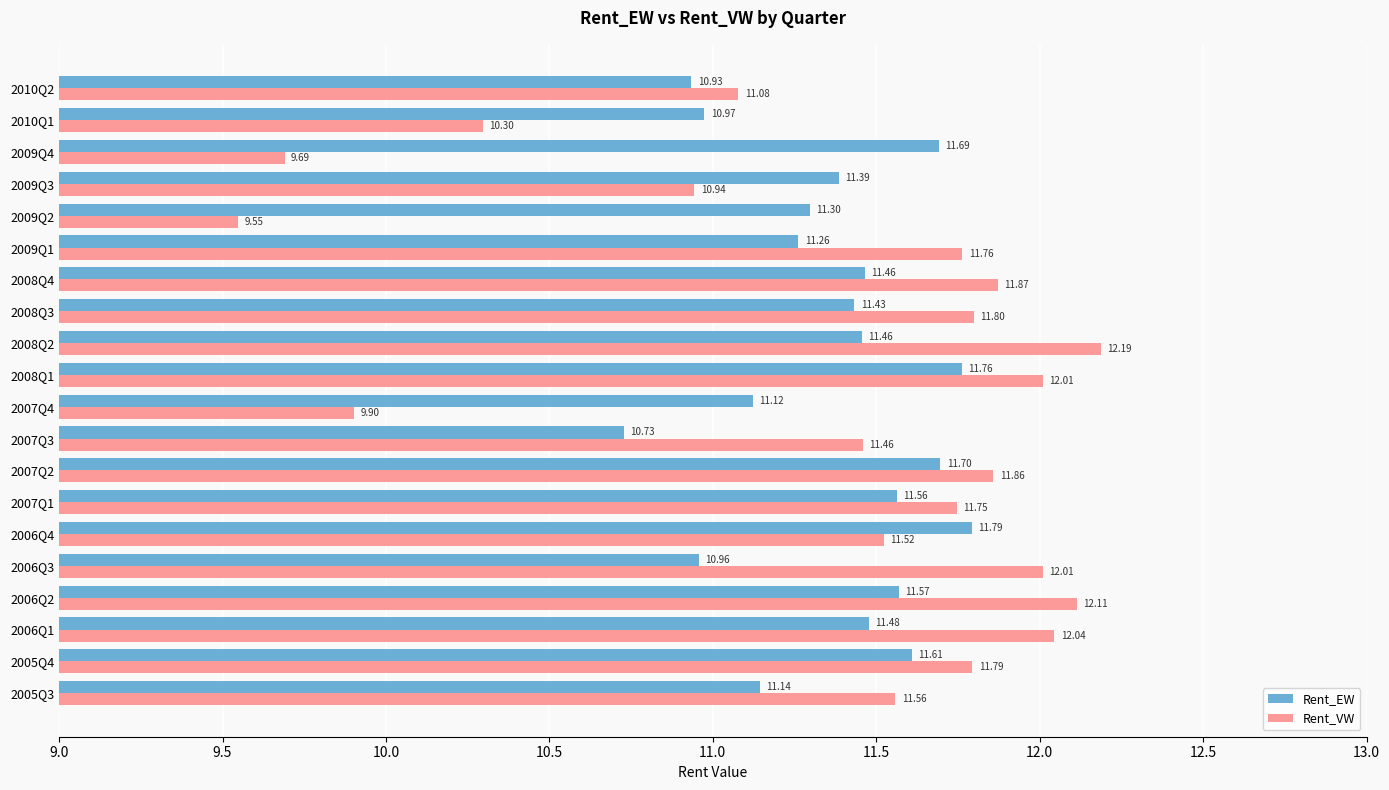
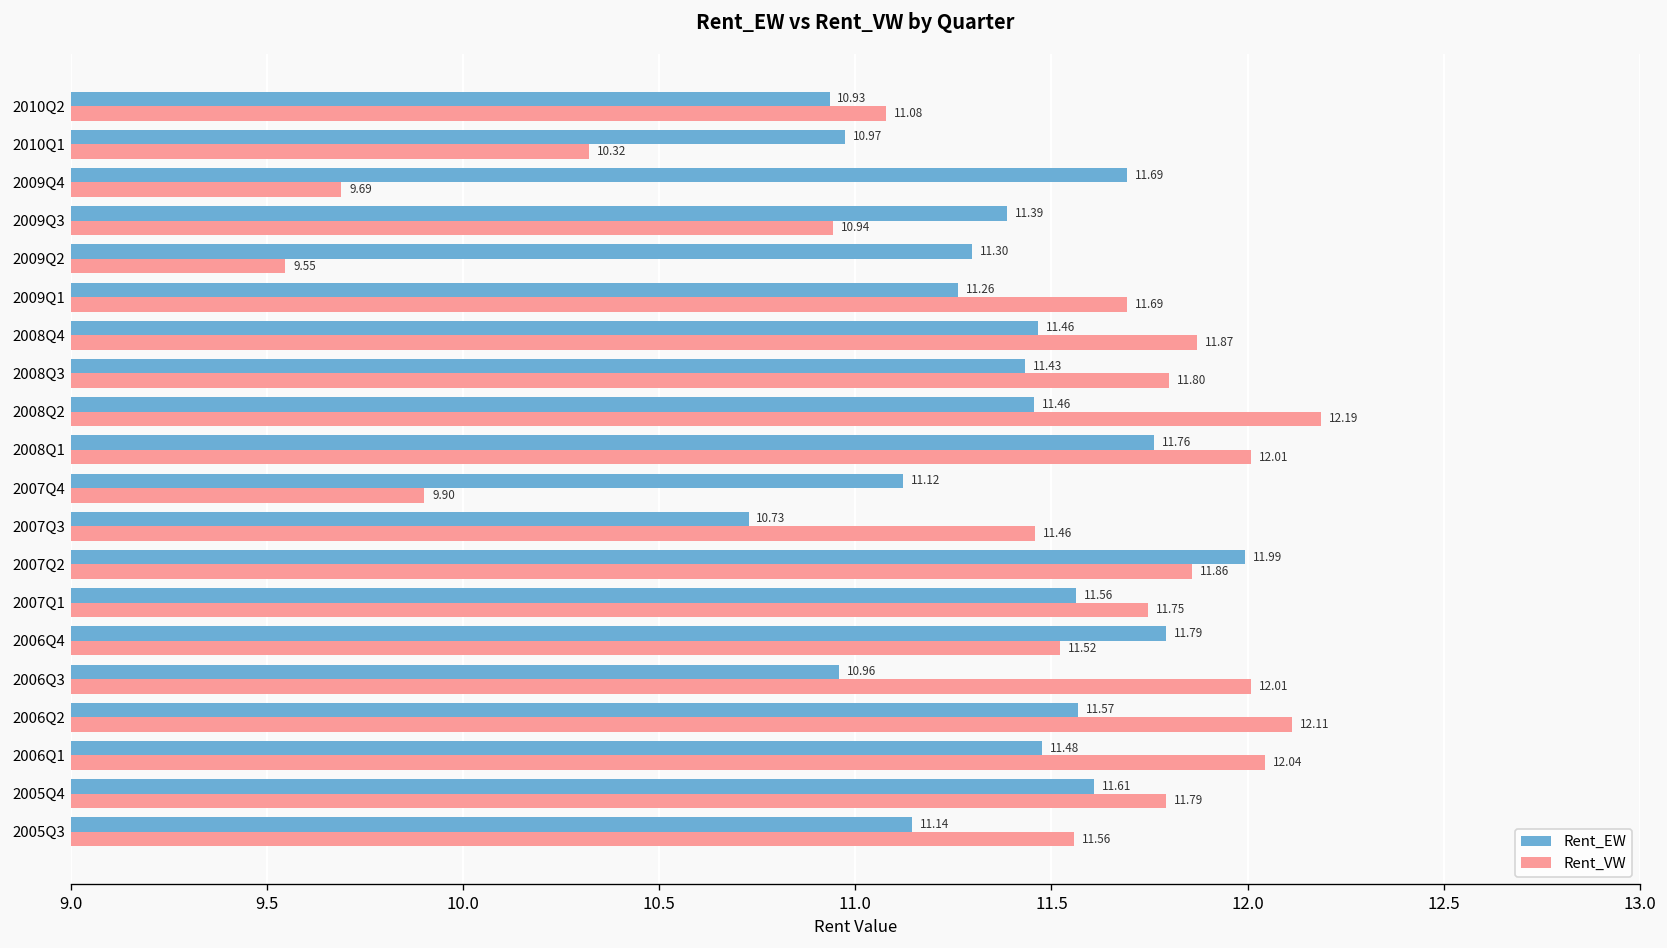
  {
    "Rent_EW": {
      "2010Q2": 10.93,
      "2010Q1": 10.97,
      "2009Q4": 11.69,
      "2009Q3": 11.39,
      "2009Q2": 11.30,
      "2009Q1": 11.26,
      "2008Q4": 11.46,
      "2008Q3": 11.43,
      "2008Q2": 11.46,
      "2008Q1": 11.76,
      "2007Q4": 11.12,
      "2007Q3": 10.73,
-     "2007Q2": 11.70,
+     "2007Q2": 11.99,
      "2007Q1": 11.56,
      "2006Q4": 11.79,
      "2006Q3": 10.96,
      "2006Q2": 11.57,
      "2006Q1": 11.48,
      "2005Q4": 11.61,
      "2005Q3": 11.14
    },
    "Rent_VW": {
      "2010Q2": 11.08,
-     "2010Q1": 10.30,
+     "2010Q1": 10.32,
      "2009Q4": 9.69,
      "2009Q3": 10.94,
      "2009Q2": 9.55,
-     "2009Q1": 11.76,
+     "2009Q1": 11.69,
      "2008Q4": 11.87,
      "2008Q3": 11.80,
      "2008Q2": 12.19,
      "2008Q1": 12.01,
      "2007Q4": 9.90,
      "2007Q3": 11.46,
      "2007Q2": 11.86,
      "2007Q1": 11.75,
      "2006Q4": 11.52,
      "2006Q3": 12.01,
      "2006Q2": 12.11,
      "2006Q1": 12.04,
      "2005Q4": 11.79,
      "2005Q3": 11.56
    }
  }
